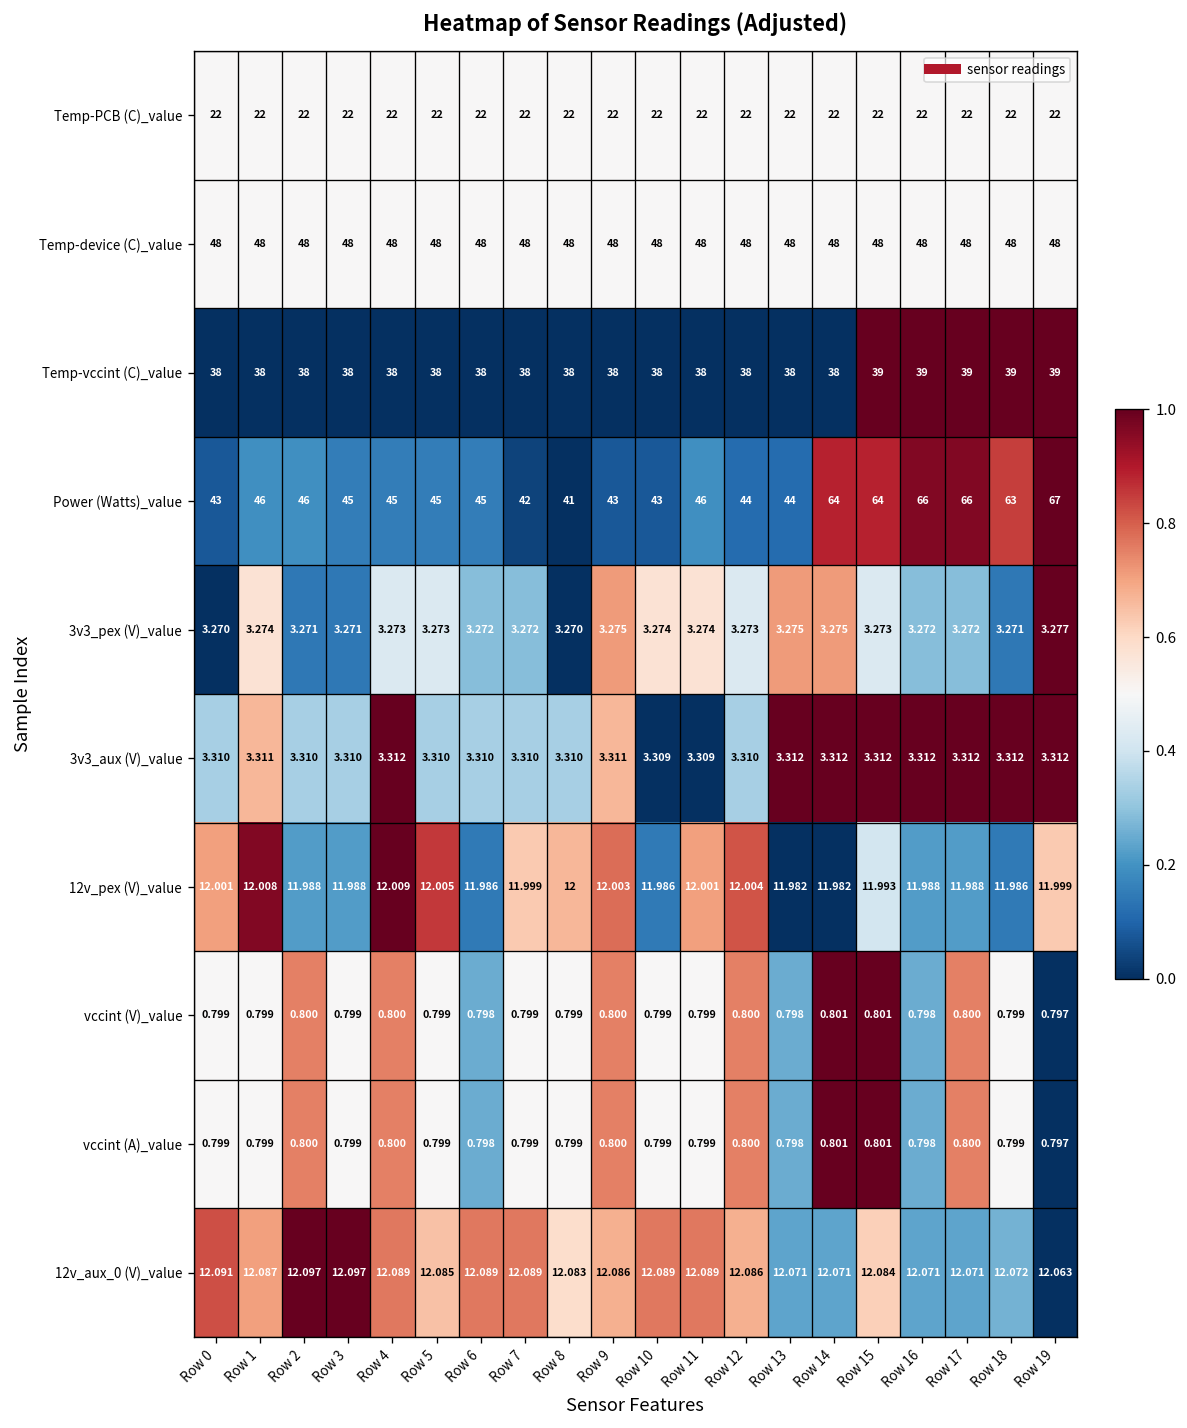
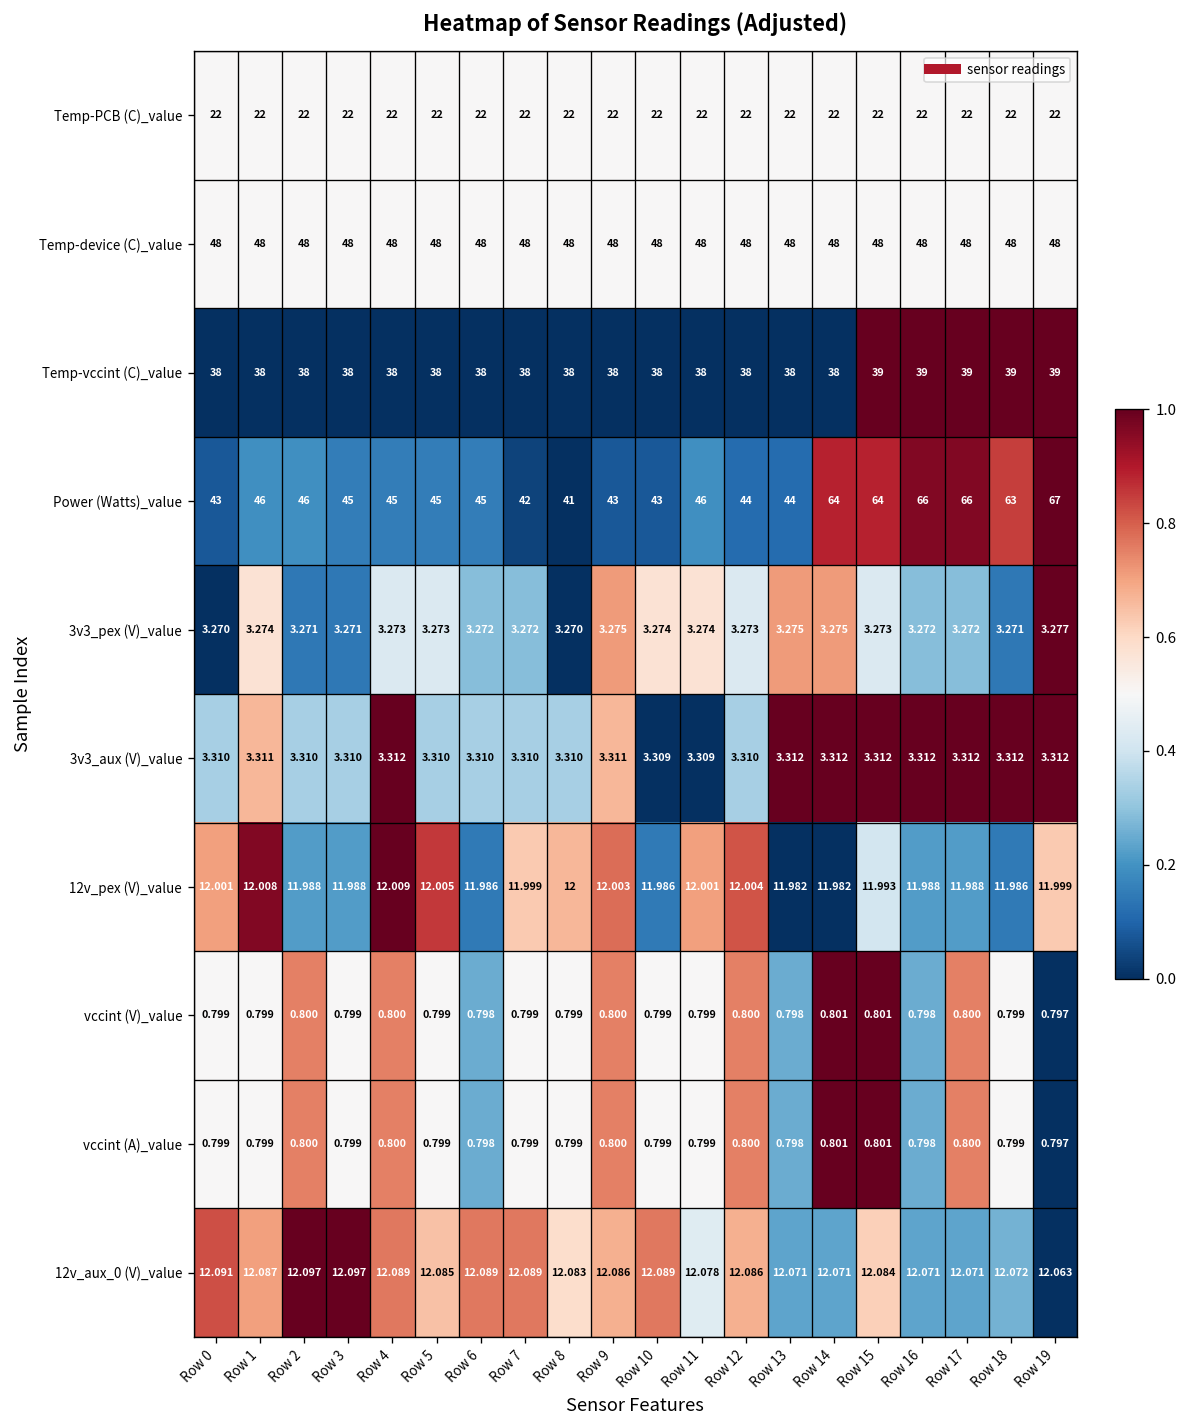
  {
    "Temp-PCB (C)_value": {
      "Row 0": 22,
      "Row 1": 22,
      "Row 2": 22,
      "Row 3": 22,
      "Row 4": 22,
      "Row 5": 22,
      "Row 6": 22,
      "Row 7": 22,
      "Row 8": 22,
      "Row 9": 22,
      "Row 10": 22,
      "Row 11": 22,
      "Row 12": 22,
      "Row 13": 22,
      "Row 14": 22,
      "Row 15": 22,
      "Row 16": 22,
      "Row 17": 22,
      "Row 18": 22,
      "Row 19": 22
    },
    "Temp-device (C)_value": {
      "Row 0": 48,
      "Row 1": 48,
      "Row 2": 48,
      "Row 3": 48,
      "Row 4": 48,
      "Row 5": 48,
      "Row 6": 48,
      "Row 7": 48,
      "Row 8": 48,
      "Row 9": 48,
      "Row 10": 48,
      "Row 11": 48,
      "Row 12": 48,
      "Row 13": 48,
      "Row 14": 48,
      "Row 15": 48,
      "Row 16": 48,
      "Row 17": 48,
      "Row 18": 48,
      "Row 19": 48
    },
    "Temp-vccint (C)_value": {
      "Row 0": 38,
      "Row 1": 38,
      "Row 2": 38,
      "Row 3": 38,
      "Row 4": 38,
      "Row 5": 38,
      "Row 6": 38,
      "Row 7": 38,
      "Row 8": 38,
      "Row 9": 38,
      "Row 10": 38,
      "Row 11": 38,
      "Row 12": 38,
      "Row 13": 38,
      "Row 14": 38,
      "Row 15": 39,
      "Row 16": 39,
      "Row 17": 39,
      "Row 18": 39,
      "Row 19": 39
    },
    "Power (Watts)_value": {
      "Row 0": 43,
      "Row 1": 46,
      "Row 2": 46,
      "Row 3": 45,
      "Row 4": 45,
      "Row 5": 45,
      "Row 6": 45,
      "Row 7": 42,
      "Row 8": 41,
      "Row 9": 43,
      "Row 10": 43,
      "Row 11": 46,
      "Row 12": 44,
      "Row 13": 44,
      "Row 14": 64,
      "Row 15": 64,
      "Row 16": 66,
      "Row 17": 66,
      "Row 18": 63,
      "Row 19": 67
    },
    "3v3_pex (V)_value": {
      "Row 0": 3.270,
      "Row 1": 3.274,
      "Row 2": 3.271,
      "Row 3": 3.271,
      "Row 4": 3.273,
      "Row 5": 3.273,
      "Row 6": 3.272,
      "Row 7": 3.272,
      "Row 8": 3.270,
      "Row 9": 3.275,
      "Row 10": 3.274,
      "Row 11": 3.274,
      "Row 12": 3.273,
      "Row 13": 3.275,
      "Row 14": 3.275,
      "Row 15": 3.273,
      "Row 16": 3.272,
      "Row 17": 3.272,
      "Row 18": 3.271,
      "Row 19": 3.277
    },
    "3v3_aux (V)_value": {
      "Row 0": 3.310,
      "Row 1": 3.311,
      "Row 2": 3.310,
      "Row 3": 3.310,
      "Row 4": 3.312,
      "Row 5": 3.310,
      "Row 6": 3.310,
      "Row 7": 3.310,
      "Row 8": 3.310,
      "Row 9": 3.311,
      "Row 10": 3.309,
      "Row 11": 3.309,
      "Row 12": 3.310,
      "Row 13": 3.312,
      "Row 14": 3.312,
      "Row 15": 3.312,
      "Row 16": 3.312,
      "Row 17": 3.312,
      "Row 18": 3.312,
      "Row 19": 3.312
    },
    "12v_pex (V)_value": {
      "Row 0": 12.001,
      "Row 1": 12.008,
      "Row 2": 11.988,
      "Row 3": 11.988,
      "Row 4": 12.009,
      "Row 5": 12.005,
      "Row 6": 11.986,
      "Row 7": 11.999,
      "Row 8": 12,
      "Row 9": 12.003,
      "Row 10": 11.986,
      "Row 11": 12.001,
      "Row 12": 12.004,
      "Row 13": 11.982,
      "Row 14": 11.982,
      "Row 15": 11.993,
      "Row 16": 11.988,
      "Row 17": 11.988,
      "Row 18": 11.986,
      "Row 19": 11.999
    },
    "vccint (V)_value": {
      "Row 0": 0.799,
      "Row 1": 0.799,
      "Row 2": 0.800,
      "Row 3": 0.799,
      "Row 4": 0.800,
      "Row 5": 0.799,
      "Row 6": 0.798,
      "Row 7": 0.799,
      "Row 8": 0.799,
      "Row 9": 0.800,
      "Row 10": 0.799,
      "Row 11": 0.799,
      "Row 12": 0.800,
      "Row 13": 0.798,
      "Row 14": 0.801,
      "Row 15": 0.801,
      "Row 16": 0.798,
      "Row 17": 0.800,
      "Row 18": 0.799,
      "Row 19": 0.797
    },
    "vccint (A)_value": {
      "Row 0": 0.799,
      "Row 1": 0.799,
      "Row 2": 0.800,
      "Row 3": 0.799,
      "Row 4": 0.800,
      "Row 5": 0.799,
      "Row 6": 0.798,
      "Row 7": 0.799,
      "Row 8": 0.799,
      "Row 9": 0.800,
      "Row 10": 0.799,
      "Row 11": 0.799,
      "Row 12": 0.800,
      "Row 13": 0.798,
      "Row 14": 0.801,
      "Row 15": 0.801,
      "Row 16": 0.798,
      "Row 17": 0.800,
      "Row 18": 0.799,
      "Row 19": 0.797
    },
    "12v_aux_0 (V)_value": {
      "Row 0": 12.091,
      "Row 1": 12.087,
      "Row 2": 12.097,
      "Row 3": 12.097,
      "Row 4": 12.089,
      "Row 5": 12.085,
      "Row 6": 12.089,
      "Row 7": 12.089,
      "Row 8": 12.083,
      "Row 9": 12.086,
      "Row 10": 12.089,
-     "Row 11": 12.089,
+     "Row 11": 12.078,
      "Row 12": 12.086,
      "Row 13": 12.071,
      "Row 14": 12.071,
      "Row 15": 12.084,
      "Row 16": 12.071,
      "Row 17": 12.071,
      "Row 18": 12.072,
      "Row 19": 12.063
    }
  }
